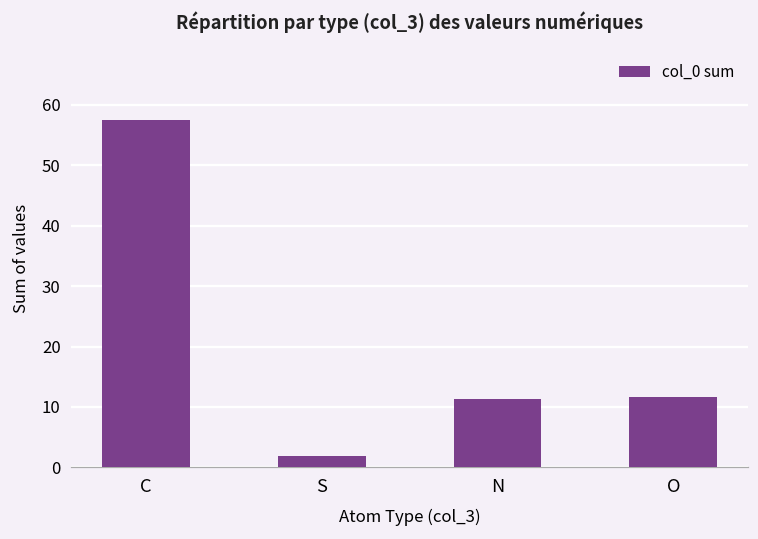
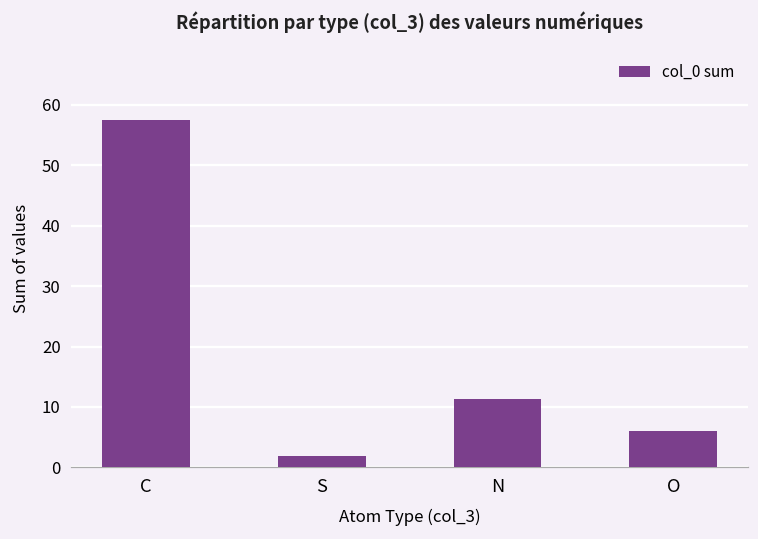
  {
    "C": 58,
    "S": 2,
    "N": 11,
-   "O": 12
+   "O": 6
  }
